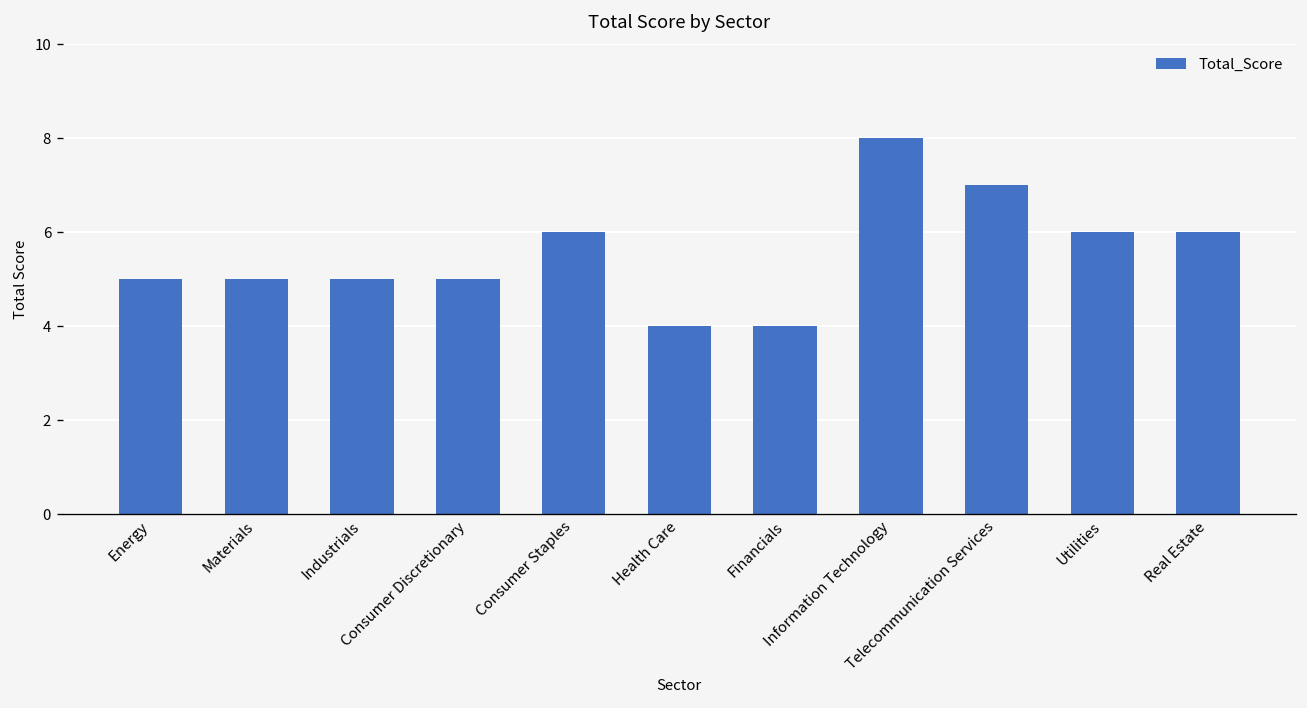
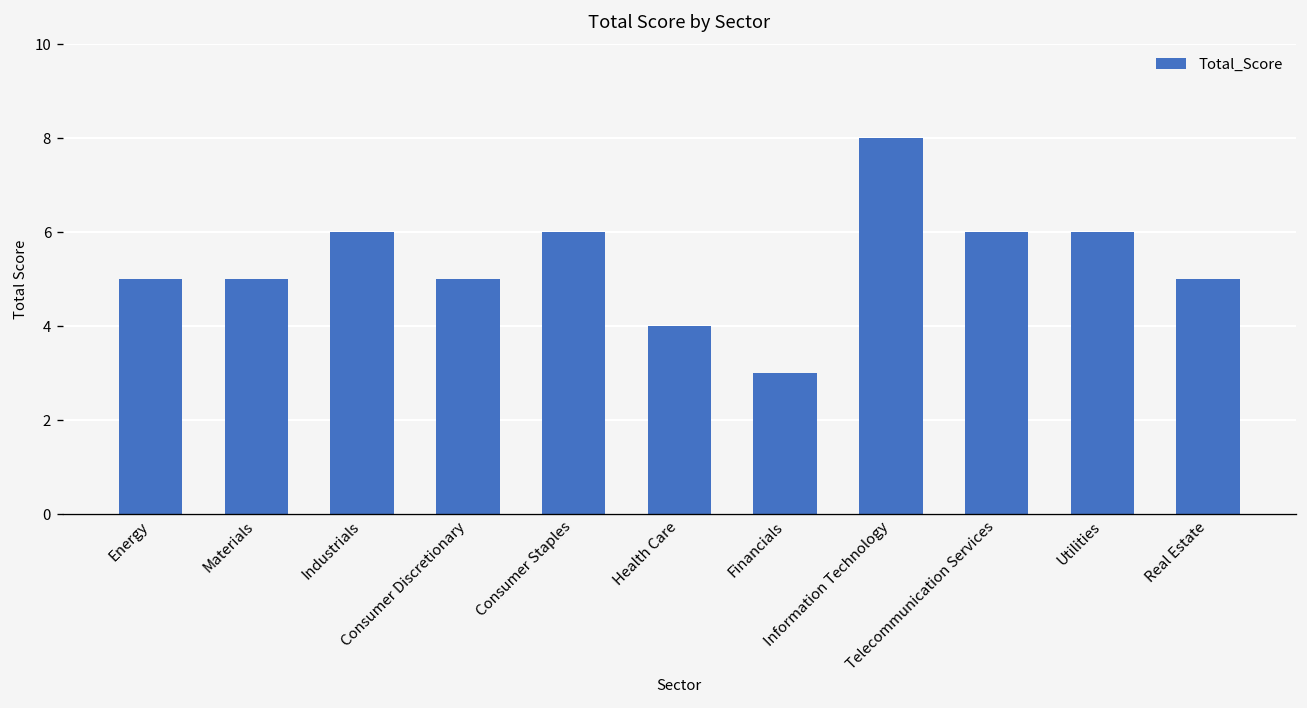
  {
    "Energy": 5,
    "Materials": 5,
-   "Industrials": 5,
+   "Industrials": 6,
    "Consumer Discretionary": 5,
    "Consumer Staples": 6,
    "Health Care": 4,
-   "Financials": 4,
+   "Financials": 3,
    "Information Technology": 8,
-   "Telecommunication Services": 7,
+   "Telecommunication Services": 6,
    "Utilities": 6,
-   "Real Estate": 6
+   "Real Estate": 5
  }
